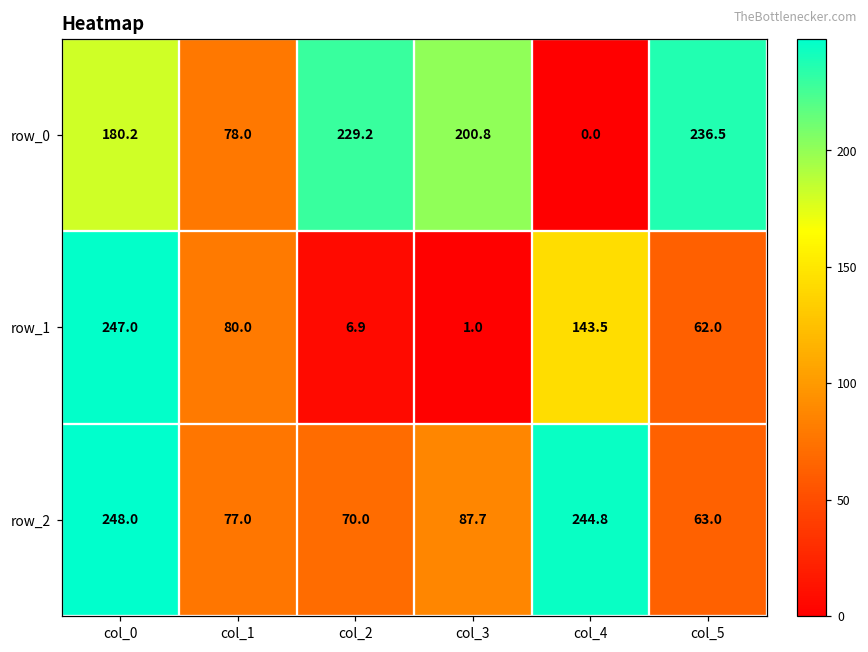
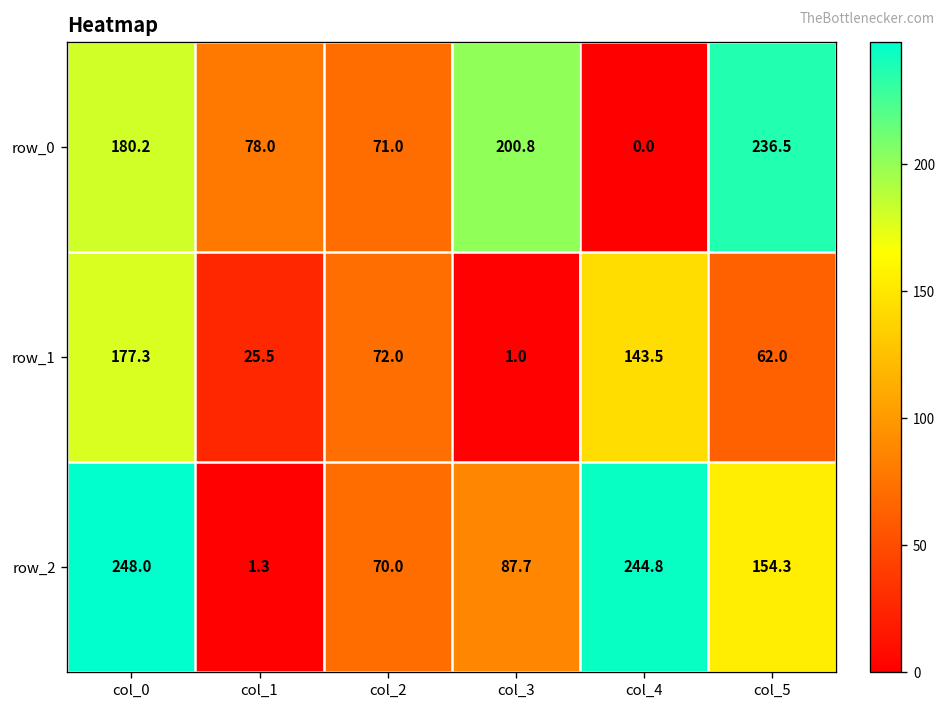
  {
    "row_0": {
      "col_0": 180.2,
      "col_1": 78.0,
-     "col_2": 229.2,
+     "col_2": 71.0,
      "col_3": 200.8,
      "col_4": 0.0,
      "col_5": 236.5
    },
    "row_1": {
-     "col_0": 247.0,
-     "col_1": 80.0,
-     "col_2": 6.9,
+     "col_0": 177.3,
+     "col_1": 25.5,
+     "col_2": 72.0,
      "col_3": 1.0,
      "col_4": 143.5,
      "col_5": 62.0
    },
    "row_2": {
      "col_0": 248.0,
-     "col_1": 77.0,
+     "col_1": 1.3,
      "col_2": 70.0,
      "col_3": 87.7,
      "col_4": 244.8,
-     "col_5": 63.0
+     "col_5": 154.3
    }
  }
